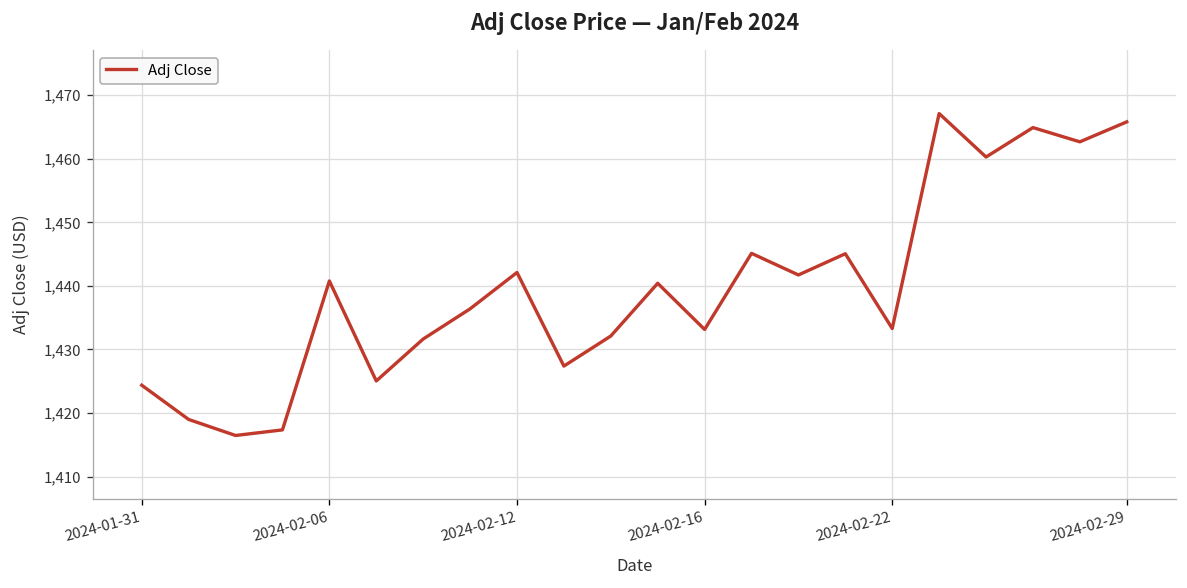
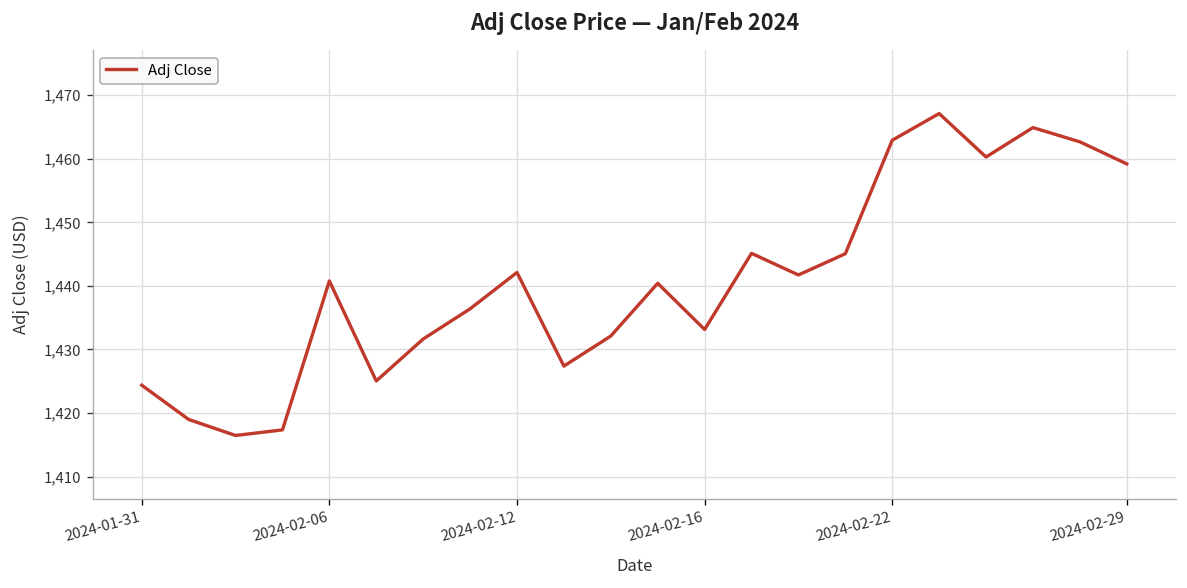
  {
    "2024-01-31": "1,424",
    "2024-02-06": "1,441",
    "2024-02-12": "1,442",
    "2024-02-16": "1,433",
-   "2024-02-22": "1,433",
-   "2024-02-29": "1,466"
+   "2024-02-22": "1,463",
+   "2024-02-29": "1,459"
  }
